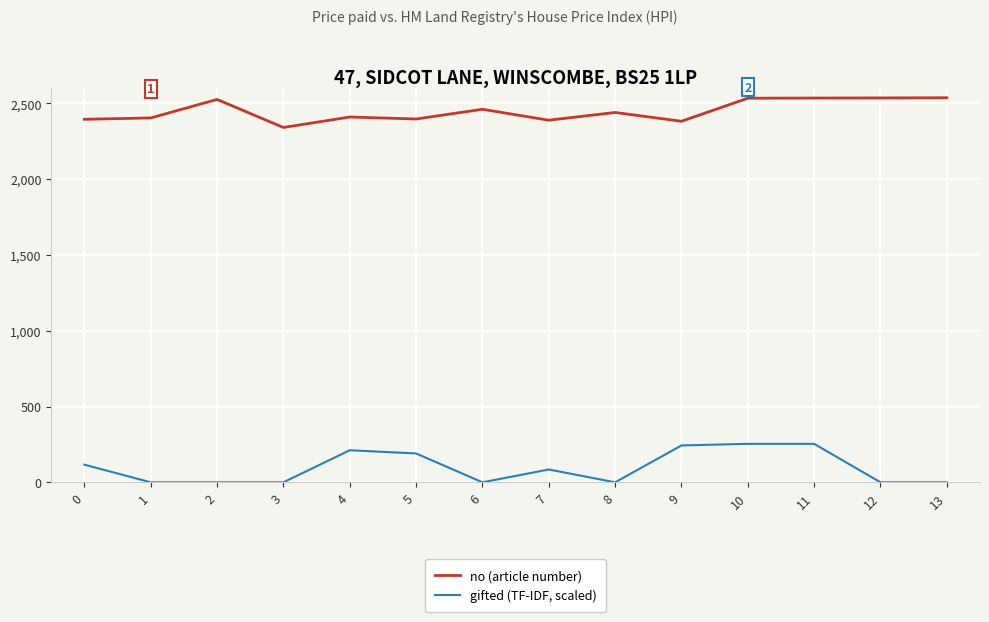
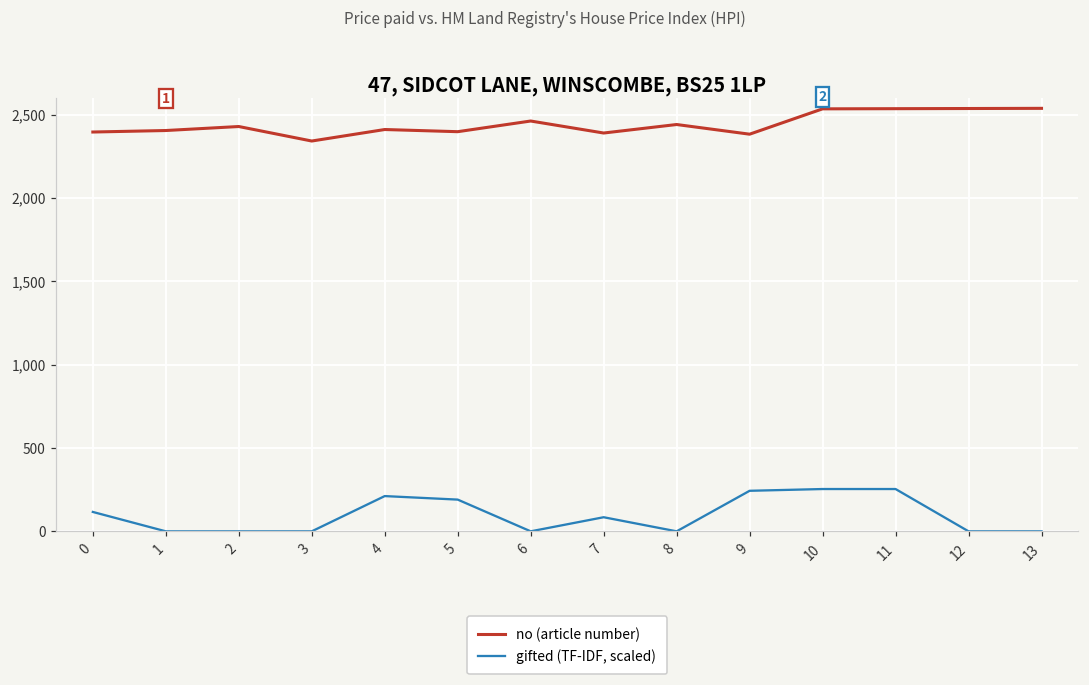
  {
    "no (article number)": {
      "0": "2,400",
-     "2": "2,530",
+     "2": "2,430",
      "3": "2,340",
      "4": "2,410",
      "5": "2,400",
      "6": "2,460",
      "7": "2,390",
      "8": "2,440",
      "9": "2,380",
      "11": "2,540",
      "12": "2,540",
      "13": "2,540"
    },
    "gifted (TF-IDF, scaled)": {
      "0": "120",
      "1": "0",
      "2": "0",
      "3": "0",
      "4": "210",
      "5": "190",
      "6": "0",
      "7": "80",
      "8": "0",
      "9": "240",
      "10": "250",
      "11": "250",
      "12": "0",
      "13": "0"
    }
  }
